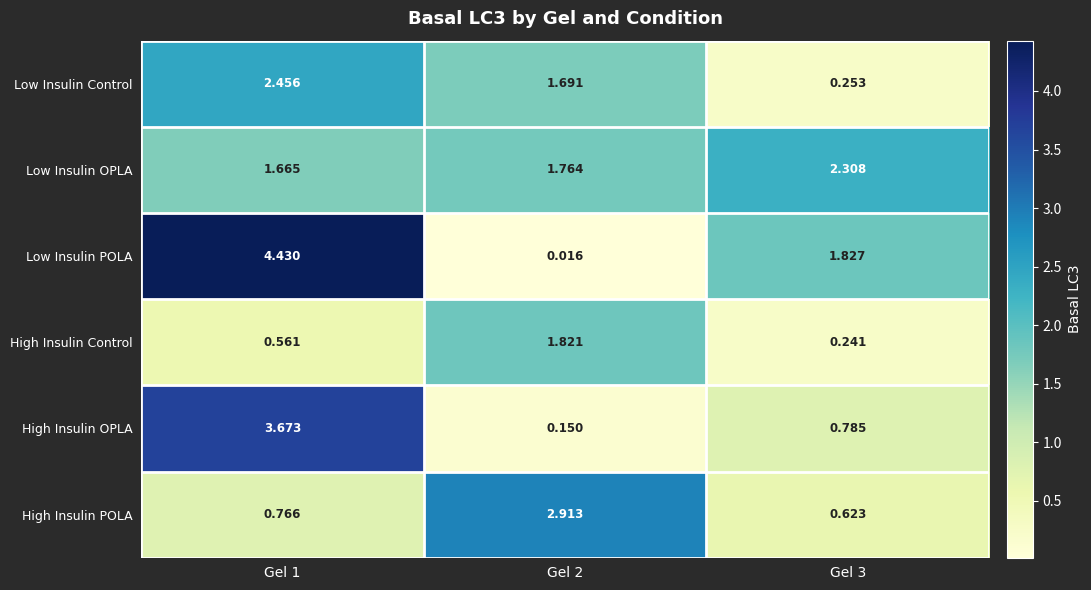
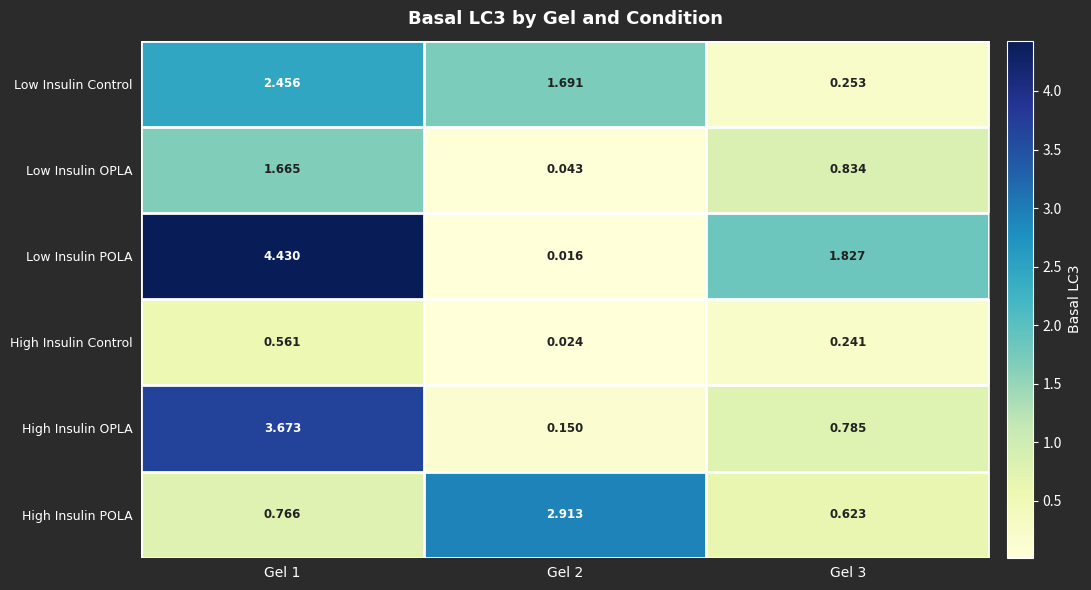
  {
    "Low Insulin Control": {
      "Gel 1": 2.456,
      "Gel 2": 1.691,
      "Gel 3": 0.253
    },
    "Low Insulin OPLA": {
      "Gel 1": 1.665,
-     "Gel 2": 1.764,
-     "Gel 3": 2.308
+     "Gel 2": 0.043,
+     "Gel 3": 0.834
    },
    "Low Insulin POLA": {
      "Gel 1": 4.430,
      "Gel 2": 0.016,
      "Gel 3": 1.827
    },
    "High Insulin Control": {
      "Gel 1": 0.561,
-     "Gel 2": 1.821,
+     "Gel 2": 0.024,
      "Gel 3": 0.241
    },
    "High Insulin OPLA": {
      "Gel 1": 3.673,
      "Gel 2": 0.150,
      "Gel 3": 0.785
    },
    "High Insulin POLA": {
      "Gel 1": 0.766,
      "Gel 2": 2.913,
      "Gel 3": 0.623
    }
  }
